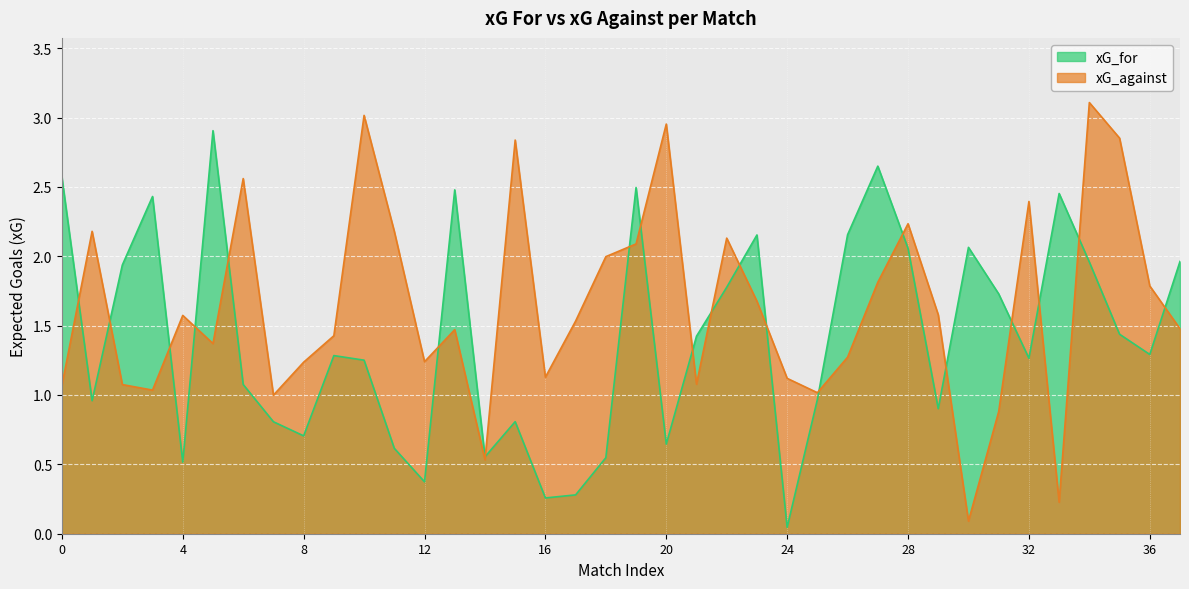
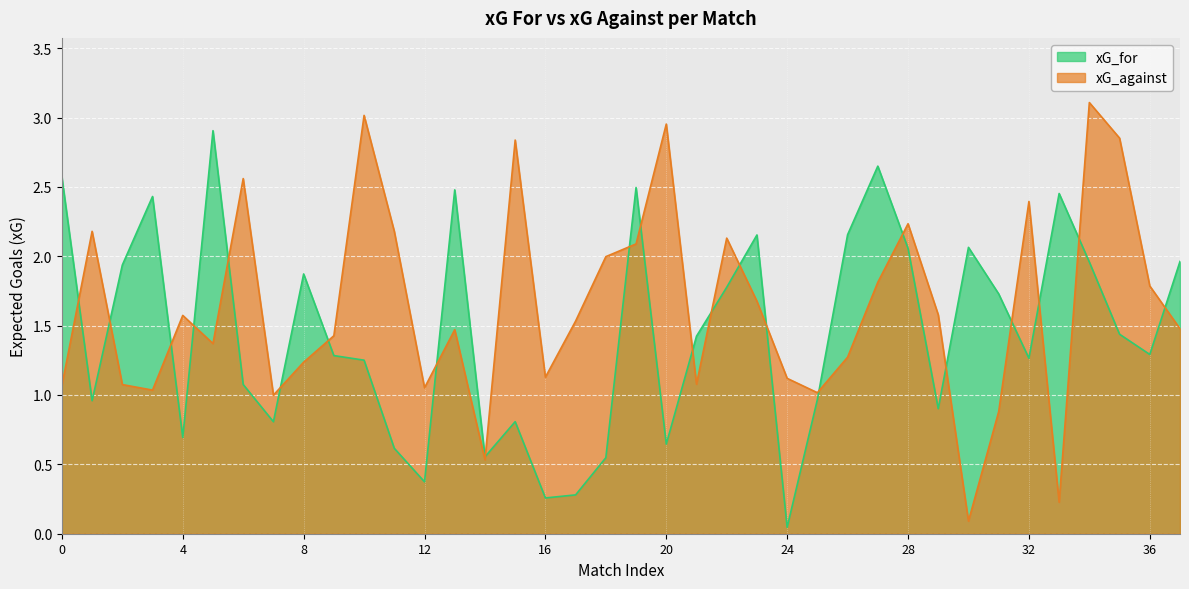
  {
    "xG_for": {
      "0": 2.57,
-     "4": 0.52,
-     "8": 0.71,
+     "4": 0.69,
+     "8": 1.87,
      "12": 0.37,
      "16": 0.26,
      "20": 0.65,
      "24": 0.05,
      "28": 2.06,
      "32": 1.26,
      "36": 1.29
    },
    "xG_against": {
      "0": 1.07,
      "4": 1.57,
      "8": 1.24,
-     "12": 1.24,
+     "12": 1.05,
      "16": 1.13,
      "20": 2.95,
      "24": 1.12,
      "28": 2.23,
      "32": 2.39,
      "36": 1.79
    }
  }
